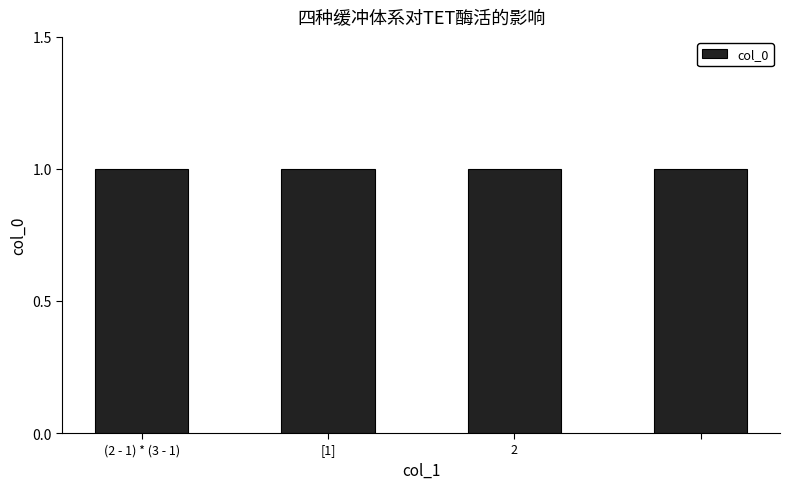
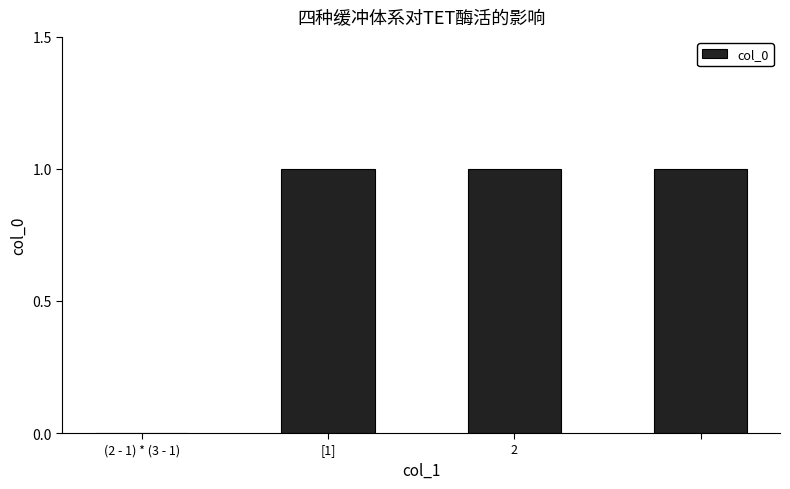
  {
-   "(2 - 1) * (3 - 1)": 1,
+   "(2 - 1) * (3 - 1)": 0,
    "[1]": 1,
    "2": 1
  }
